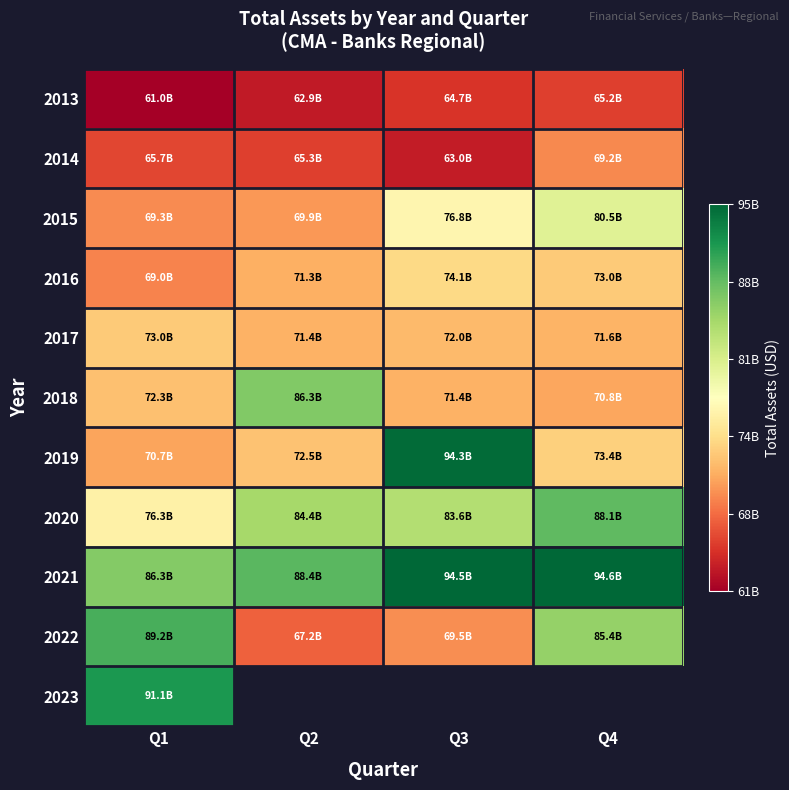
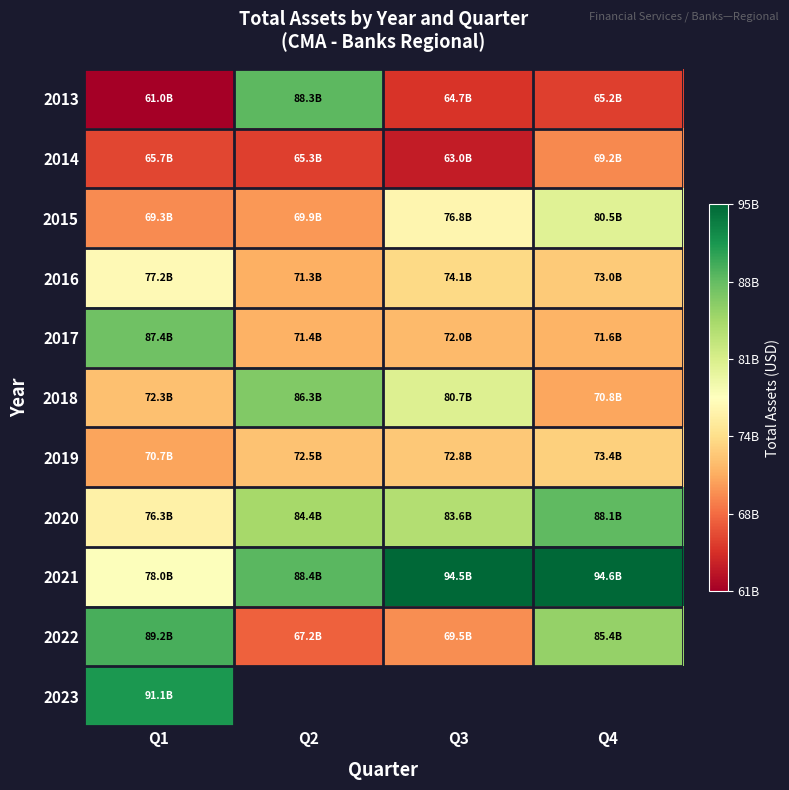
  {
    "2013": {
      "Q1": "61.0B",
-     "Q2": "62.9B",
+     "Q2": "88.3B",
      "Q3": "64.7B",
      "Q4": "65.2B"
    },
    "2014": {
      "Q1": "65.7B",
      "Q2": "65.3B",
      "Q3": "63.0B",
      "Q4": "69.2B"
    },
    "2015": {
      "Q1": "69.3B",
      "Q2": "69.9B",
      "Q3": "76.8B",
      "Q4": "80.5B"
    },
    "2016": {
-     "Q1": "69.0B",
+     "Q1": "77.2B",
      "Q2": "71.3B",
      "Q3": "74.1B",
      "Q4": "73.0B"
    },
    "2017": {
-     "Q1": "73.0B",
+     "Q1": "87.4B",
      "Q2": "71.4B",
      "Q3": "72.0B",
      "Q4": "71.6B"
    },
    "2018": {
      "Q1": "72.3B",
      "Q2": "86.3B",
-     "Q3": "71.4B",
+     "Q3": "80.7B",
      "Q4": "70.8B"
    },
    "2019": {
      "Q1": "70.7B",
      "Q2": "72.5B",
-     "Q3": "94.3B",
+     "Q3": "72.8B",
      "Q4": "73.4B"
    },
    "2020": {
      "Q1": "76.3B",
      "Q2": "84.4B",
      "Q3": "83.6B",
      "Q4": "88.1B"
    },
    "2021": {
-     "Q1": "86.3B",
+     "Q1": "78.0B",
      "Q2": "88.4B",
      "Q3": "94.5B",
      "Q4": "94.6B"
    },
    "2022": {
      "Q1": "89.2B",
      "Q2": "67.2B",
      "Q3": "69.5B",
      "Q4": "85.4B"
    },
    "2023": {
      "Q1": "91.1B"
    }
  }
